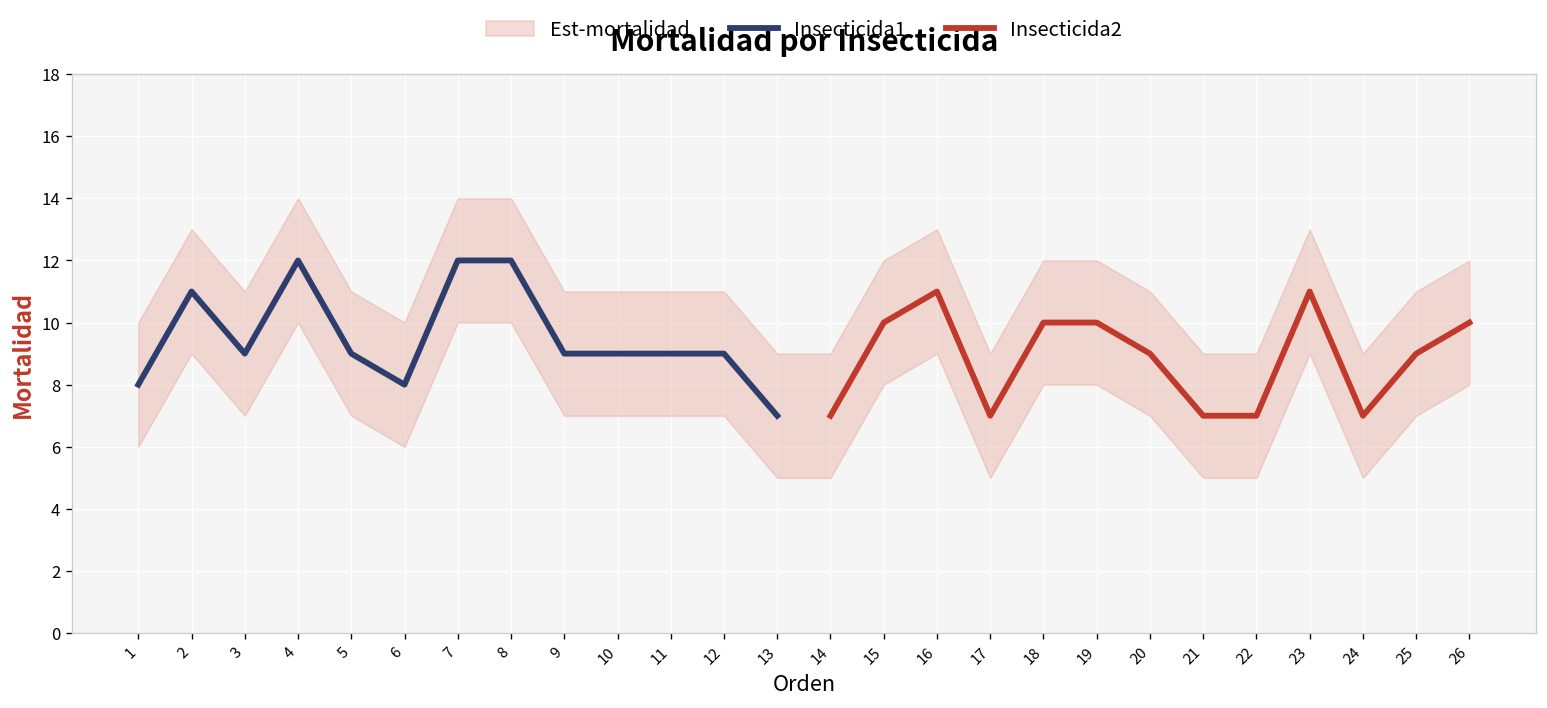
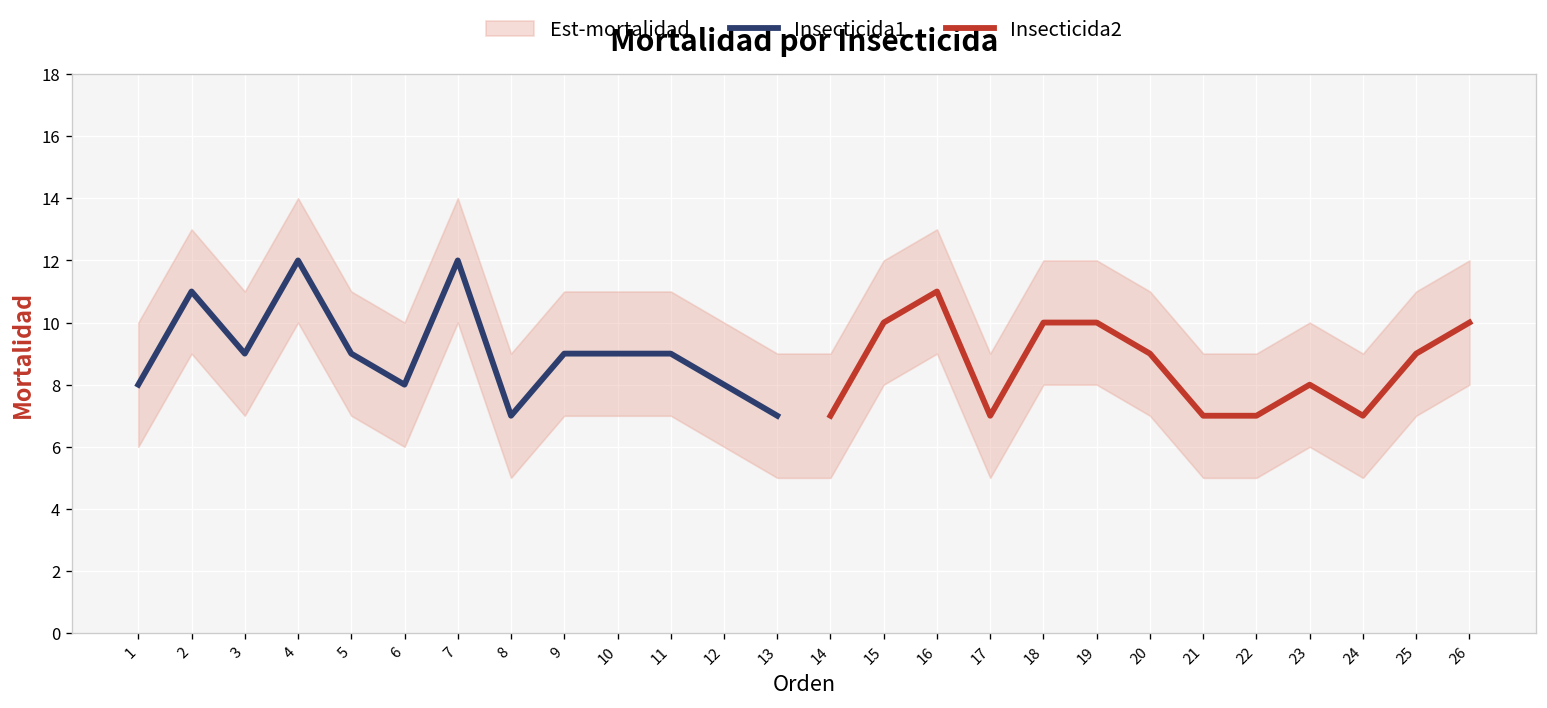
  {
    "Insecticida1": {
      "1": 8,
      "2": 11,
      "3": 9,
      "4": 12,
      "5": 9,
      "6": 8,
      "7": 12,
-     "8": 12,
+     "8": 7,
      "9": 9,
      "10": 9,
      "11": 9,
-     "12": 9,
+     "12": 8,
      "13": 7
    },
    "Insecticida2": {
      "14": 7,
      "15": 10,
      "16": 11,
      "17": 7,
      "18": 10,
      "19": 10,
      "20": 9,
      "21": 7,
      "22": 7,
-     "23": 11,
+     "23": 8,
      "24": 7,
      "25": 9,
      "26": 10
    }
  }
